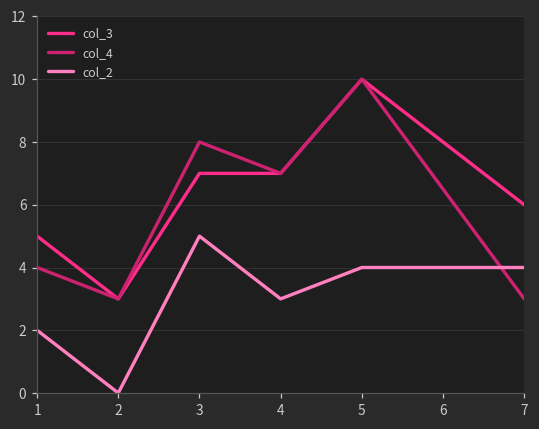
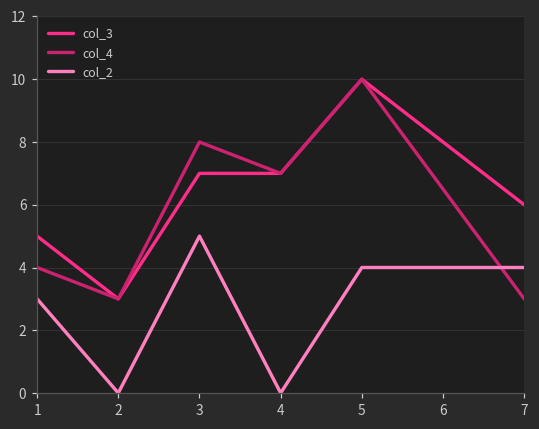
  {
    "col_2": {
-     "1": 2,
+     "1": 3,
      "2": 0,
      "3": 5,
-     "4": 3,
+     "4": 0,
      "5": 4,
      "7": 4
    }
  }
